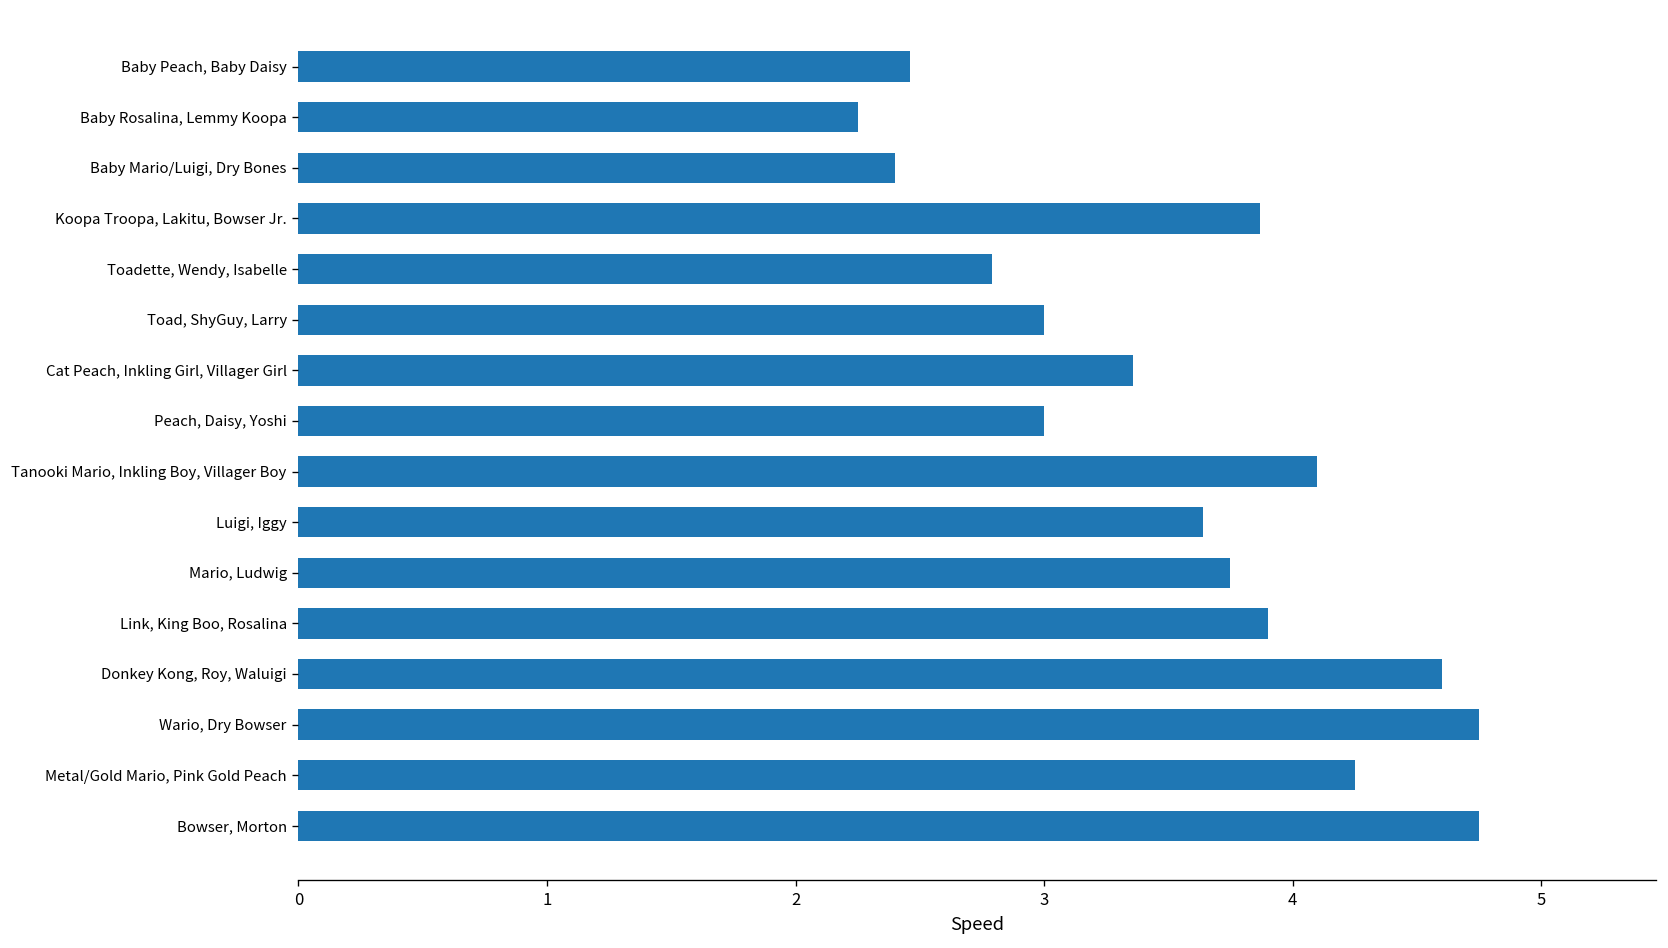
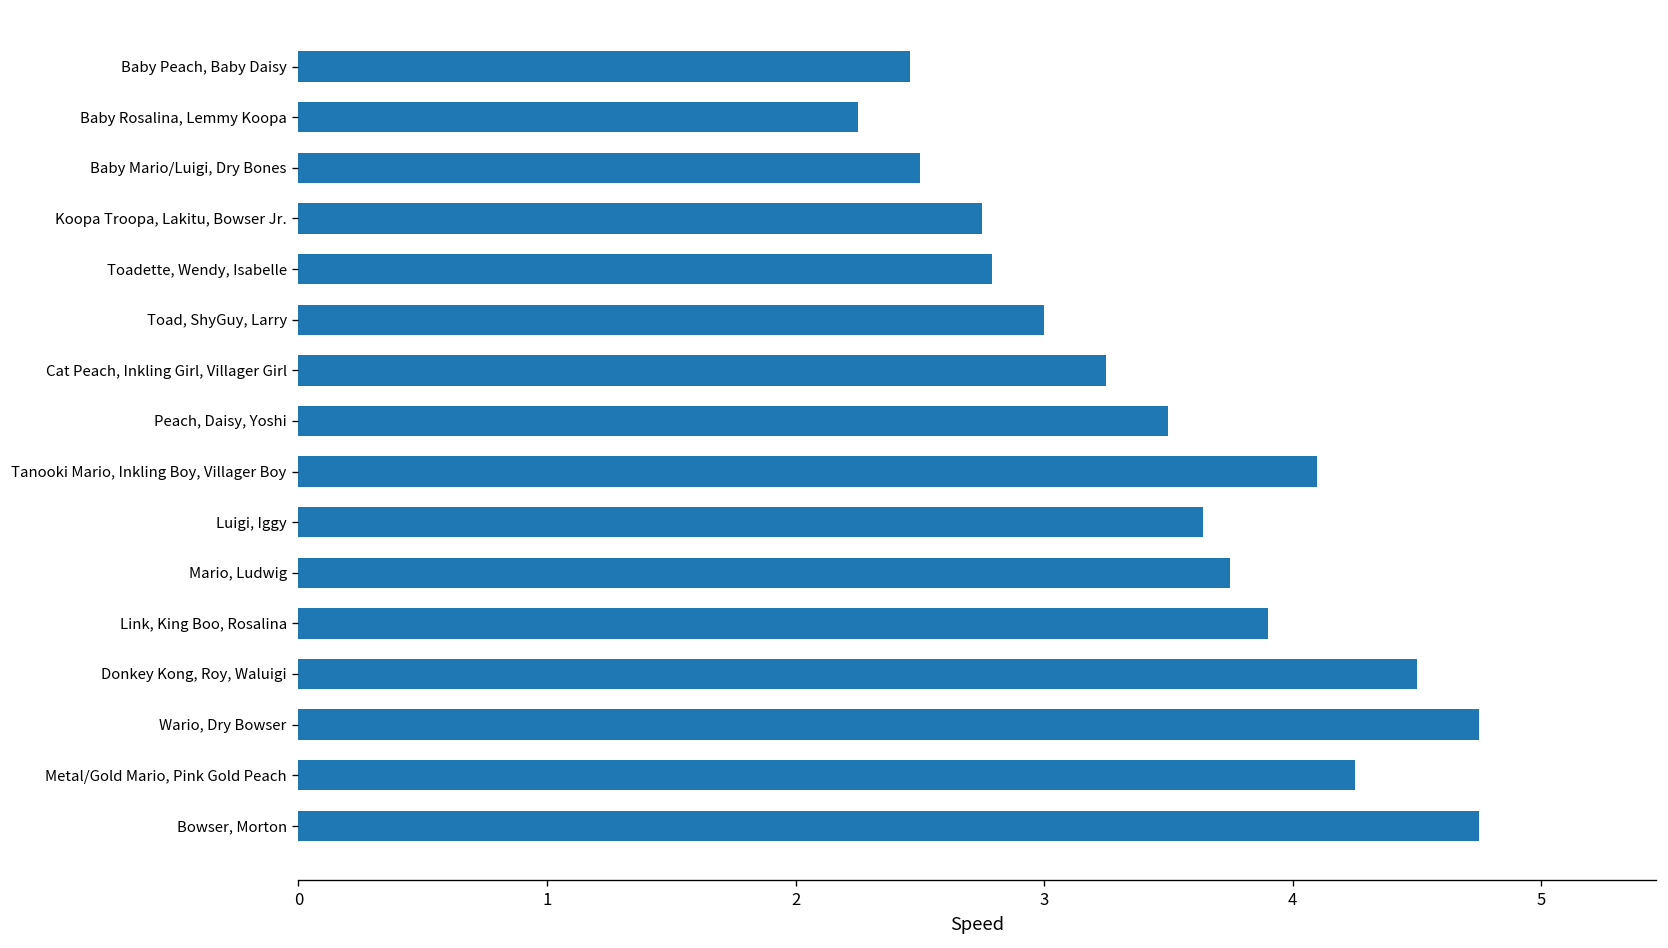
  {
    "Baby Peach, Baby Daisy": 2.46,
    "Baby Rosalina, Lemmy Koopa": 2.25,
-   "Baby Mario/Luigi, Dry Bones": 2.4,
-   "Koopa Troopa, Lakitu, Bowser Jr.": 3.87,
+   "Baby Mario/Luigi, Dry Bones": 2.5,
+   "Koopa Troopa, Lakitu, Bowser Jr.": 2.75,
    "Toadette, Wendy, Isabelle": 2.79,
    "Toad, ShyGuy, Larry": 3.00,
-   "Cat Peach, Inkling Girl, Villager Girl": 3.36,
-   "Peach, Daisy, Yoshi": 3.0,
+   "Cat Peach, Inkling Girl, Villager Girl": 3.25,
+   "Peach, Daisy, Yoshi": 3.5,
    "Tanooki Mario, Inkling Boy, Villager Boy": 4.10,
    "Luigi, Iggy": 3.64,
    "Mario, Ludwig": 3.75,
    "Link, King Boo, Rosalina": 3.90,
-   "Donkey Kong, Roy, Waluigi": 4.6,
+   "Donkey Kong, Roy, Waluigi": 4.5,
    "Wario, Dry Bowser": 4.75,
    "Metal/Gold Mario, Pink Gold Peach": 4.25,
    "Bowser, Morton": 4.75
  }
